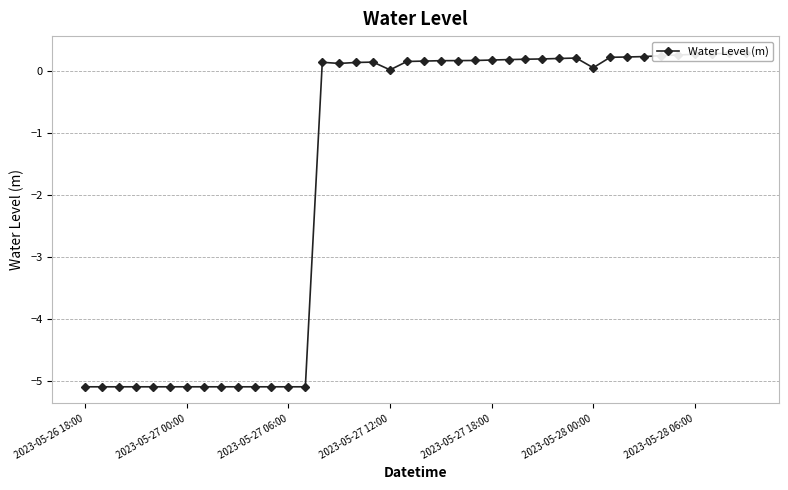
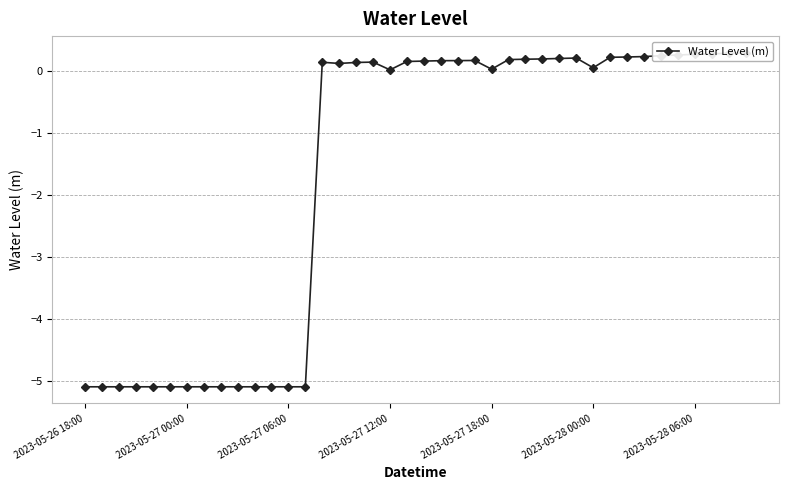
  {
    "2023-05-26 18:00": -5.1,
    "2023-05-27 00:00": -5.1,
    "2023-05-27 06:00": -5.1,
    "2023-05-27 12:00": 0.0,
-   "2023-05-27 18:00": 0.2,
+   "2023-05-27 18:00": 0.0,
    "2023-05-28 00:00": 0.0
  }
